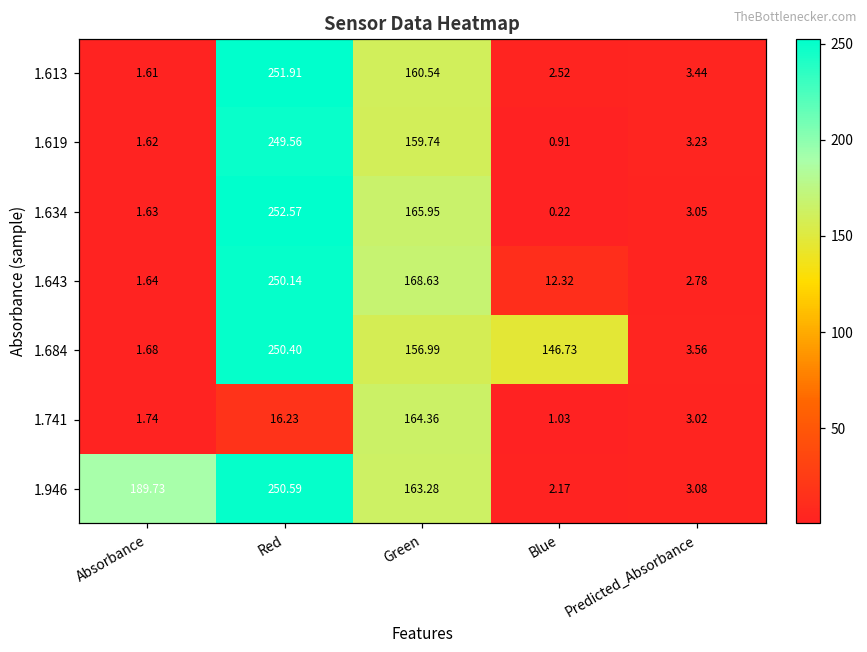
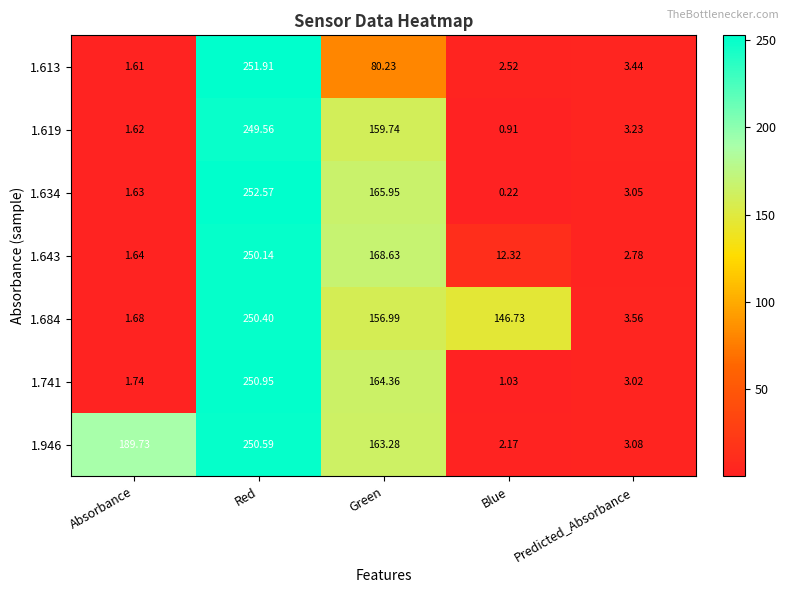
  {
    "1.613": {
      "Absorbance": 1.61,
      "Red": 251.91,
-     "Green": 160.54,
+     "Green": 80.23,
      "Blue": 2.52,
      "Predicted_Absorbance": 3.44
    },
    "1.619": {
      "Absorbance": 1.62,
      "Red": 249.56,
      "Green": 159.74,
      "Blue": 0.91,
      "Predicted_Absorbance": 3.23
    },
    "1.634": {
      "Absorbance": 1.63,
      "Red": 252.57,
      "Green": 165.95,
      "Blue": 0.22,
      "Predicted_Absorbance": 3.05
    },
    "1.643": {
      "Absorbance": 1.64,
      "Red": 250.14,
      "Green": 168.63,
      "Blue": 12.32,
      "Predicted_Absorbance": 2.78
    },
    "1.684": {
      "Absorbance": 1.68,
      "Red": 250.40,
      "Green": 156.99,
      "Blue": 146.73,
      "Predicted_Absorbance": 3.56
    },
    "1.741": {
      "Absorbance": 1.74,
-     "Red": 16.23,
+     "Red": 250.95,
      "Green": 164.36,
      "Blue": 1.03,
      "Predicted_Absorbance": 3.02
    },
    "1.946": {
      "Absorbance": 189.73,
      "Red": 250.59,
      "Green": 163.28,
      "Blue": 2.17,
      "Predicted_Absorbance": 3.08
    }
  }
